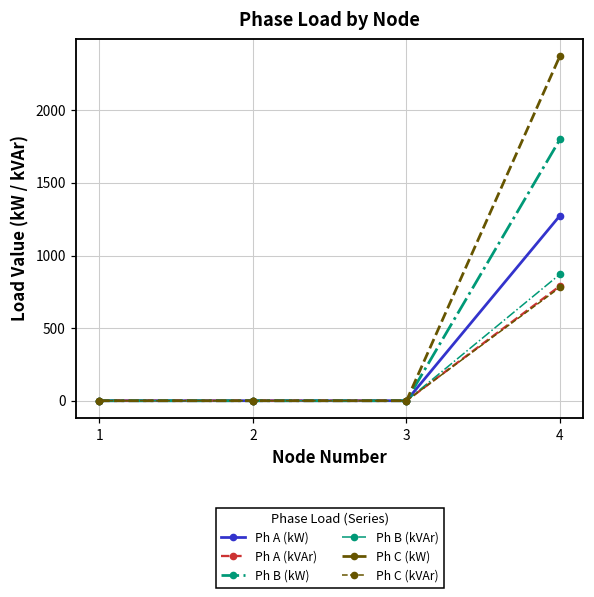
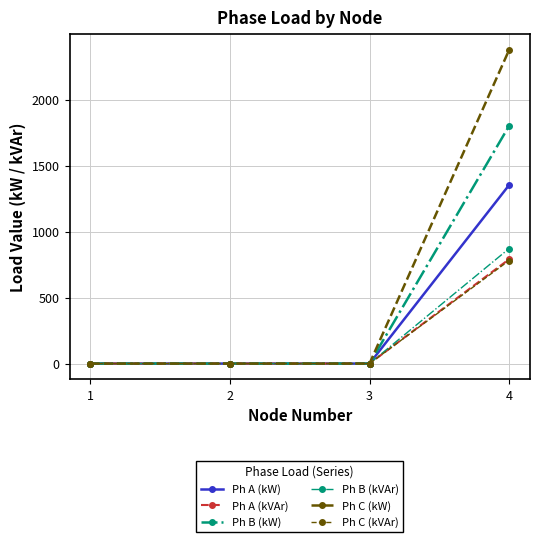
  {
    "Ph A (kW)": {
-     "4": 1280
+     "4": 1350
    }
  }
